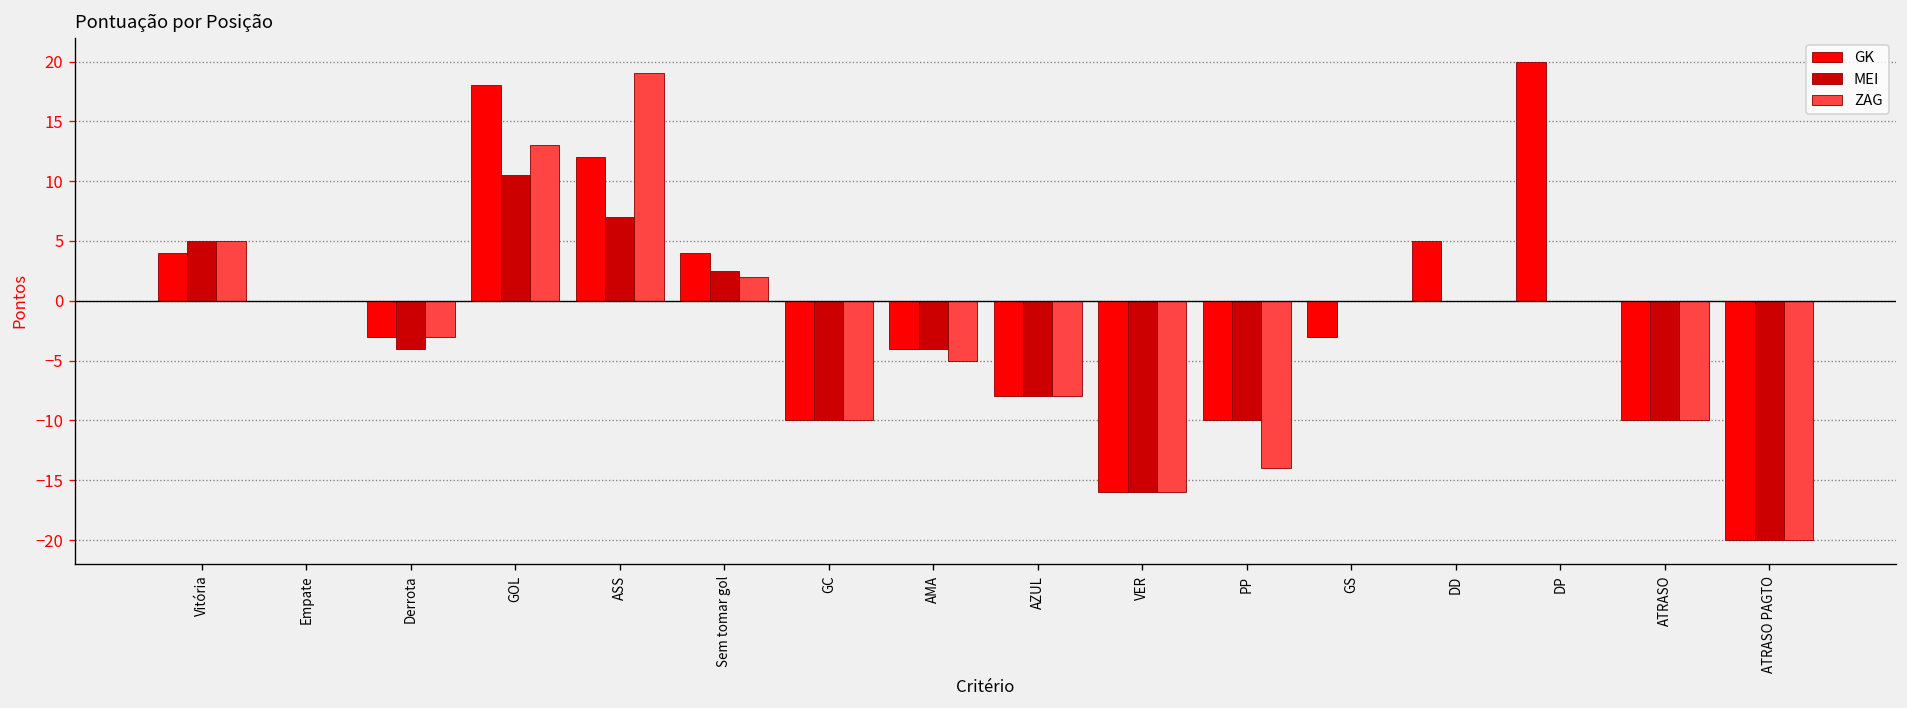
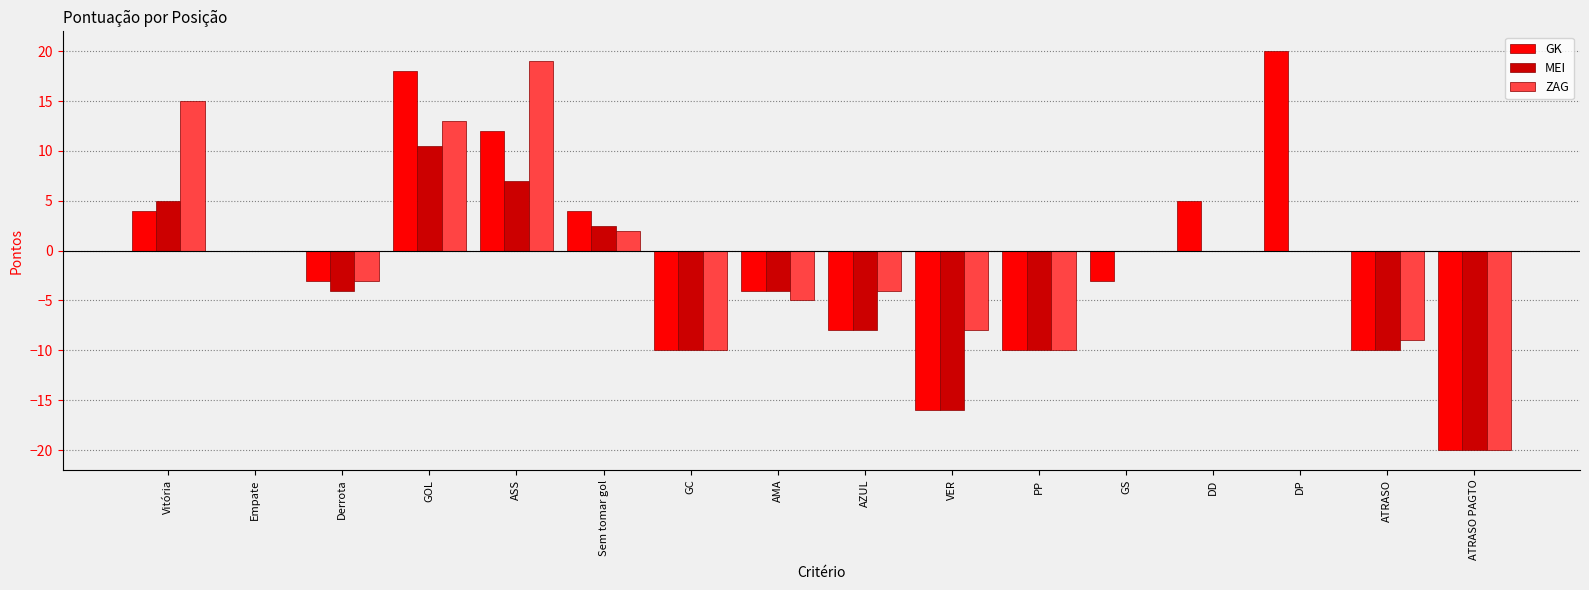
  {
    "ZAG": {
-     "Vitória": 5,
+     "Vitória": 15,
      "Empate": 0,
      "Derrota": -3,
      "GOL": 13,
      "ASS": 19,
      "Sem tomar gol": 2,
      "GC": -10,
      "AMA": -5,
-     "AZUL": -8,
-     "VER": -16,
-     "PP": -14,
+     "AZUL": -4,
+     "VER": -8,
+     "PP": -10,
      "GS": 0,
      "DD": 0,
      "DP": 0,
-     "ATRASO": -10,
+     "ATRASO": -9,
      "ATRASO PAGTO": -20
    }
  }
